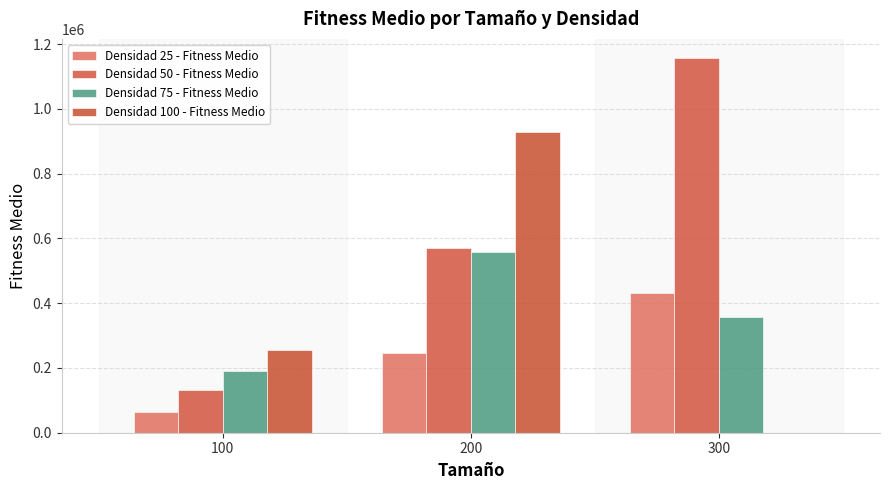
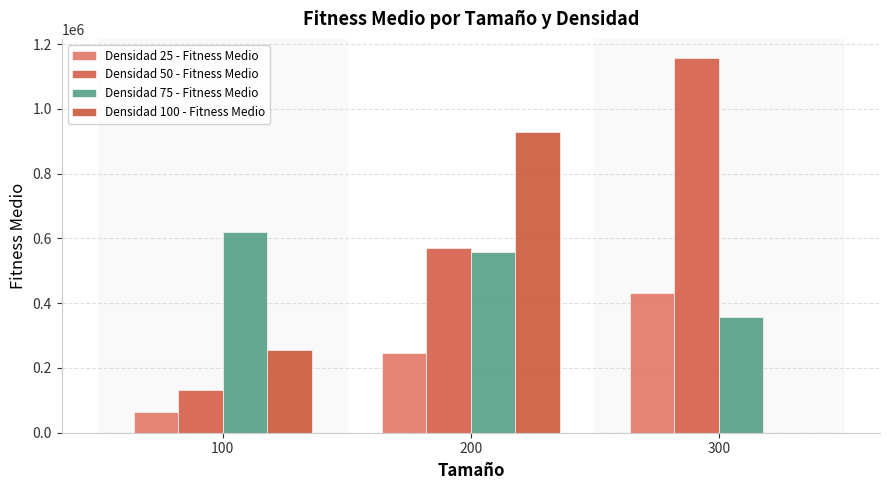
  {
    "Densidad 75 - Fitness Medio": {
-     "100": 190000,
+     "100": 620000,
      "200": 560000,
      "300": 360000
    }
  }
